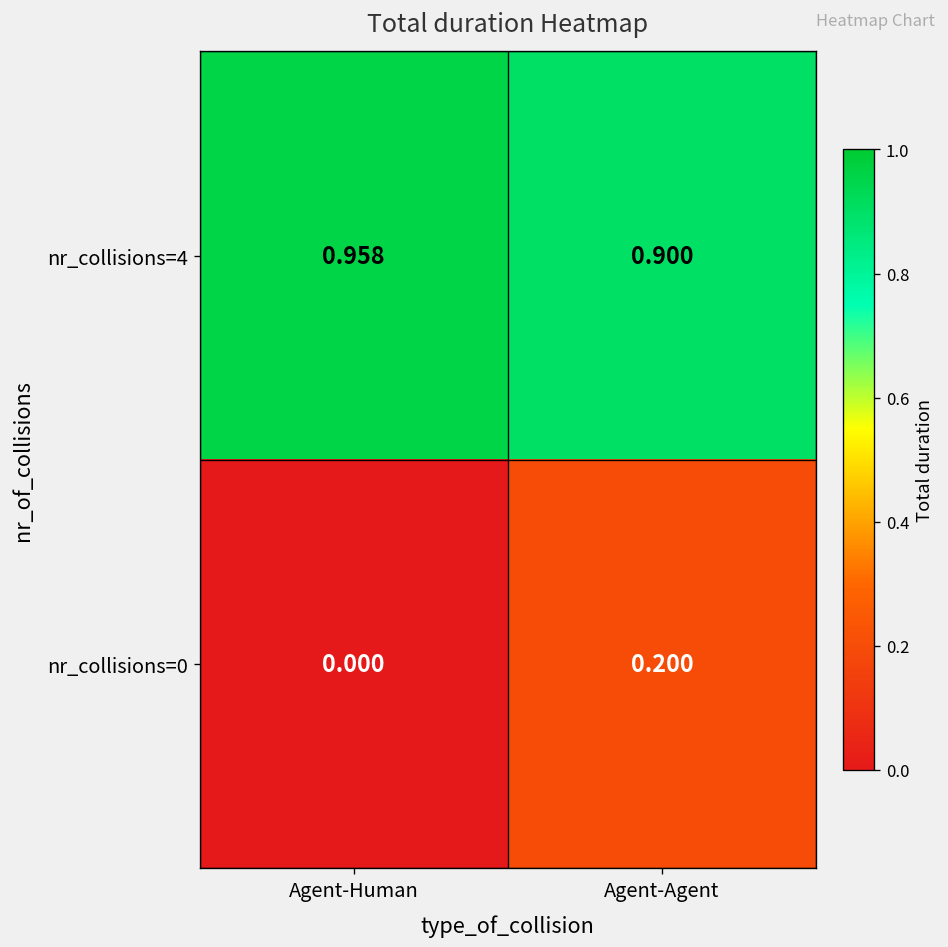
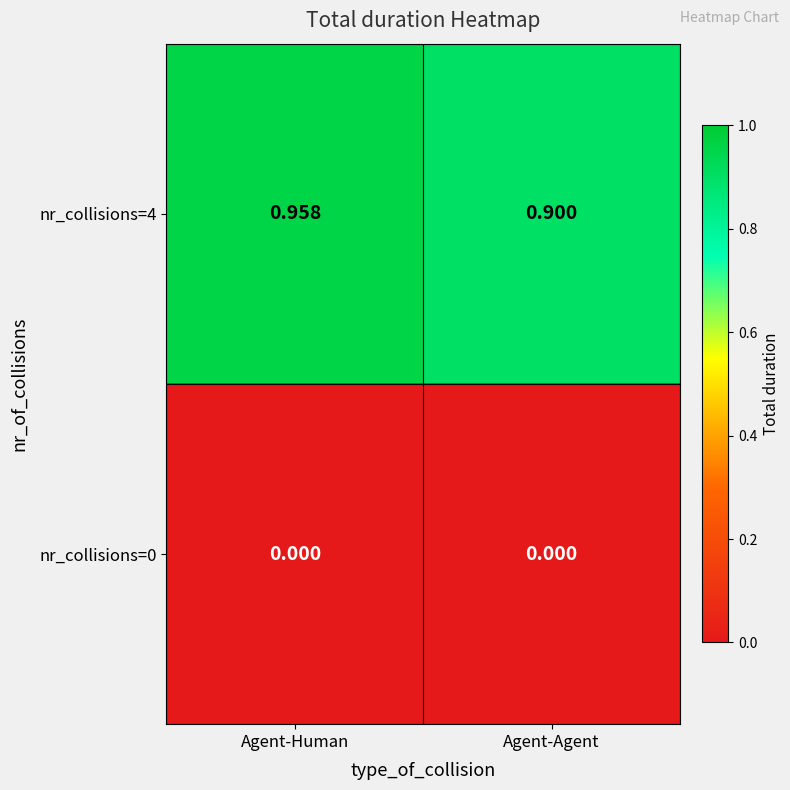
  {
    "nr_collisions=4": {
      "Agent-Human": 0.958,
      "Agent-Agent": 0.900
    },
    "nr_collisions=0": {
      "Agent-Human": 0.000,
-     "Agent-Agent": 0.200
+     "Agent-Agent": 0.000
    }
  }
